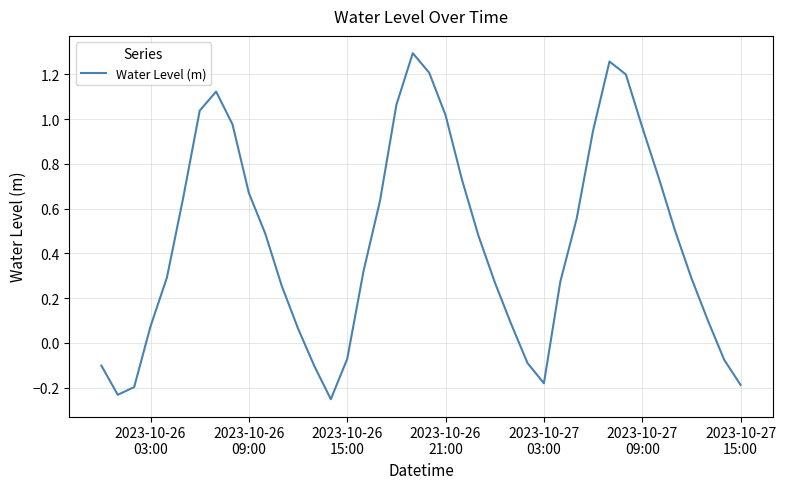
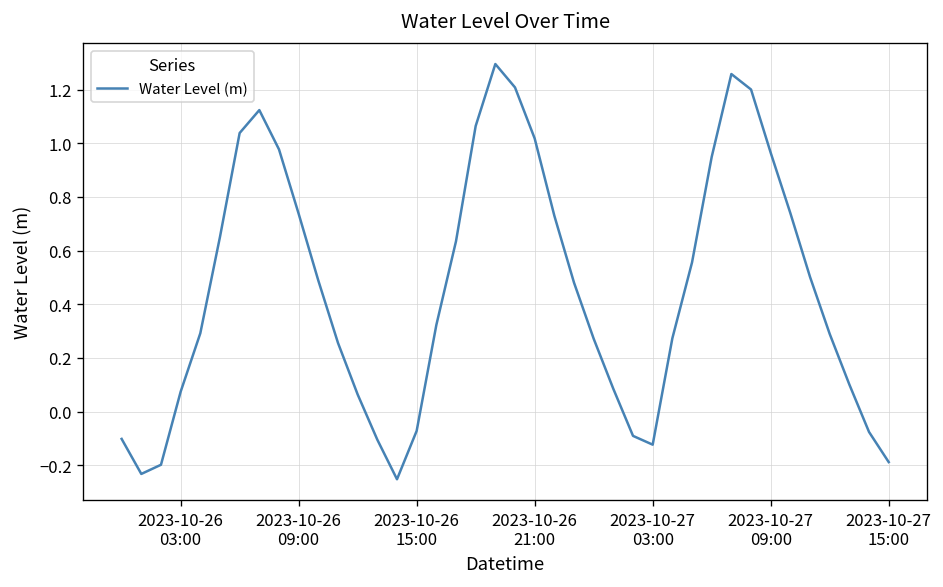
  {
    "2023-10-26 03:00": 0.07,
-   "2023-10-26 09:00": 0.67,
+   "2023-10-26 09:00": 0.74,
    "2023-10-26 15:00": -0.07,
    "2023-10-26 21:00": 1.02,
-   "2023-10-27 03:00": -0.18,
+   "2023-10-27 03:00": -0.12,
    "2023-10-27 09:00": 0.96,
    "2023-10-27 15:00": -0.19
  }
